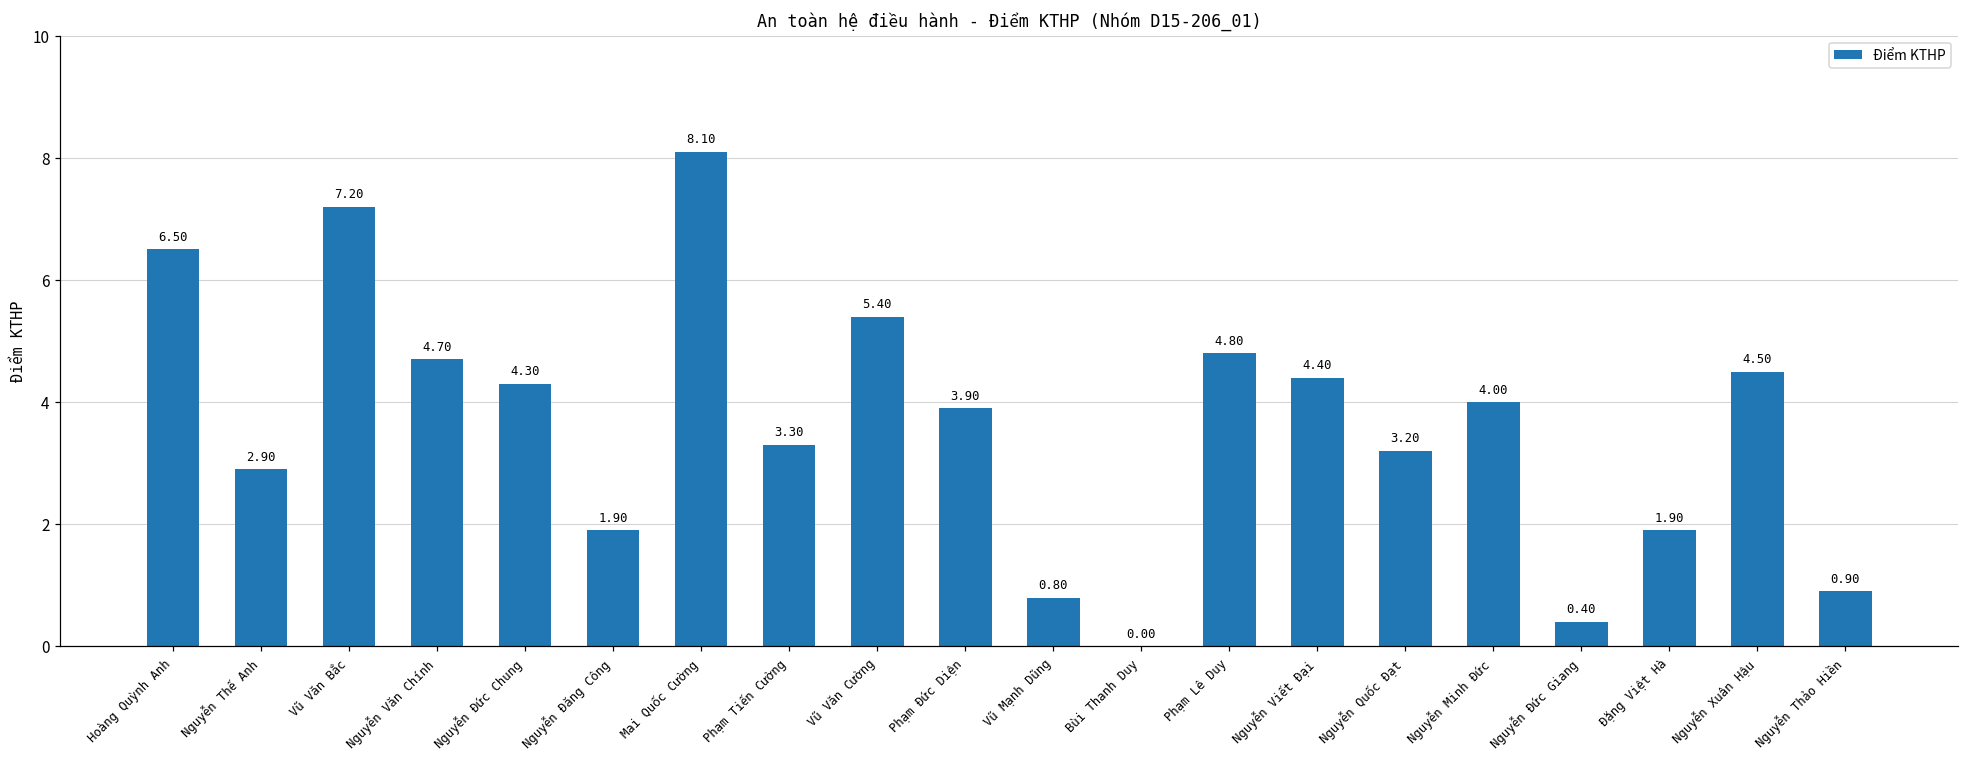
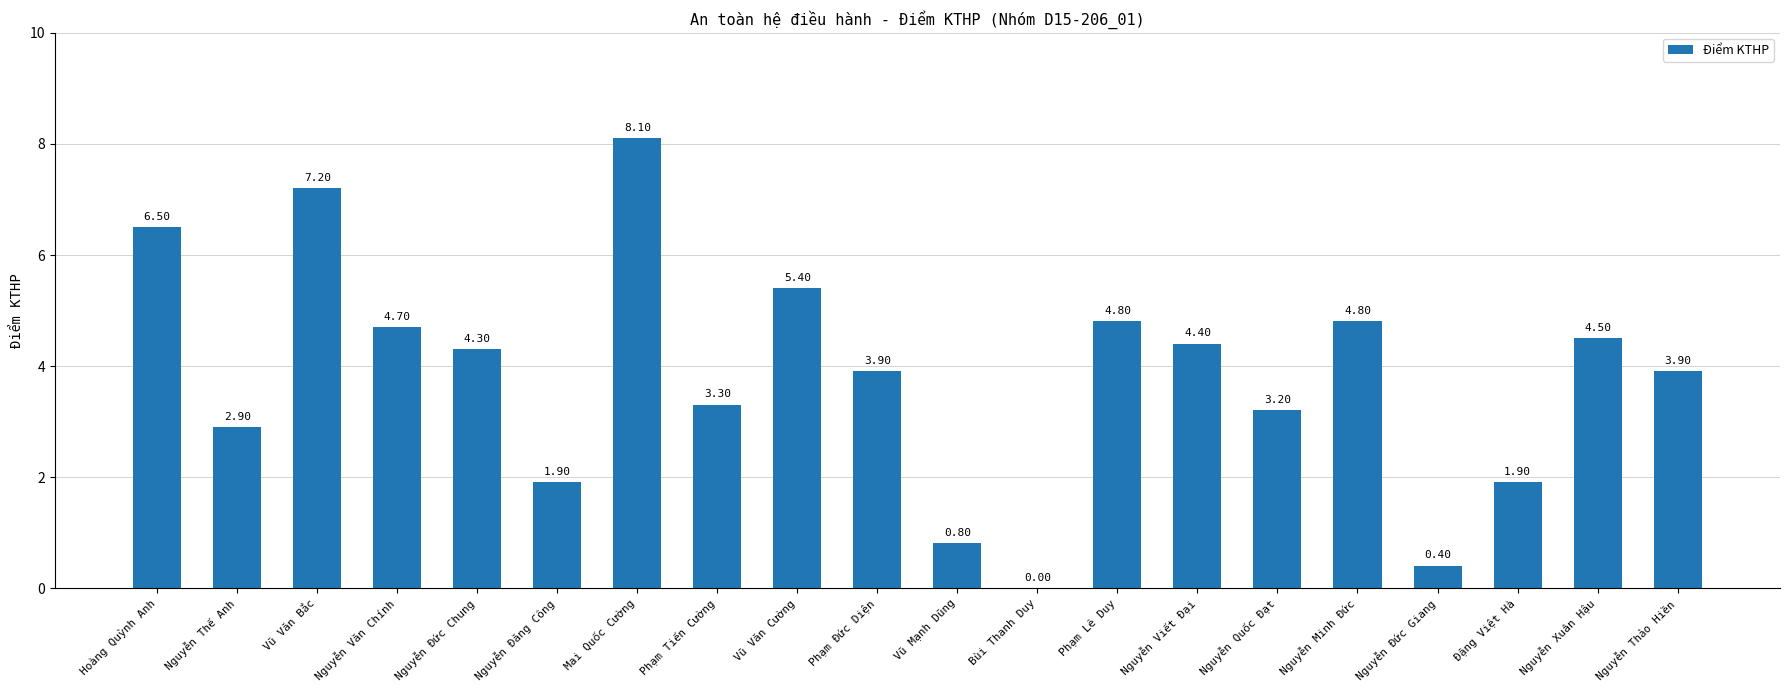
  {
    "Hoàng Quỳnh Anh": 6.50,
    "Nguyễn Thế Anh": 2.90,
    "Vũ Văn Bắc": 7.20,
    "Nguyễn Văn Chính": 4.70,
    "Nguyễn Đức Chung": 4.30,
    "Nguyễn Đăng Công": 1.90,
    "Mai Quốc Cường": 8.10,
    "Phạm Tiến Cường": 3.30,
    "Vũ Văn Cường": 5.40,
    "Phạm Đức Diện": 3.90,
    "Vũ Mạnh Dũng": 0.80,
    "Bùi Thanh Duy": 0.00,
    "Phạm Lê Duy": 4.80,
    "Nguyễn Viết Đại": 4.40,
    "Nguyễn Quốc Đạt": 3.20,
-   "Nguyễn Minh Đức": 4.00,
+   "Nguyễn Minh Đức": 4.80,
    "Nguyễn Đức Giang": 0.40,
    "Đặng Việt Hà": 1.90,
    "Nguyễn Xuân Hậu": 4.50,
-   "Nguyễn Thảo Hiền": 0.90
+   "Nguyễn Thảo Hiền": 3.90
  }
